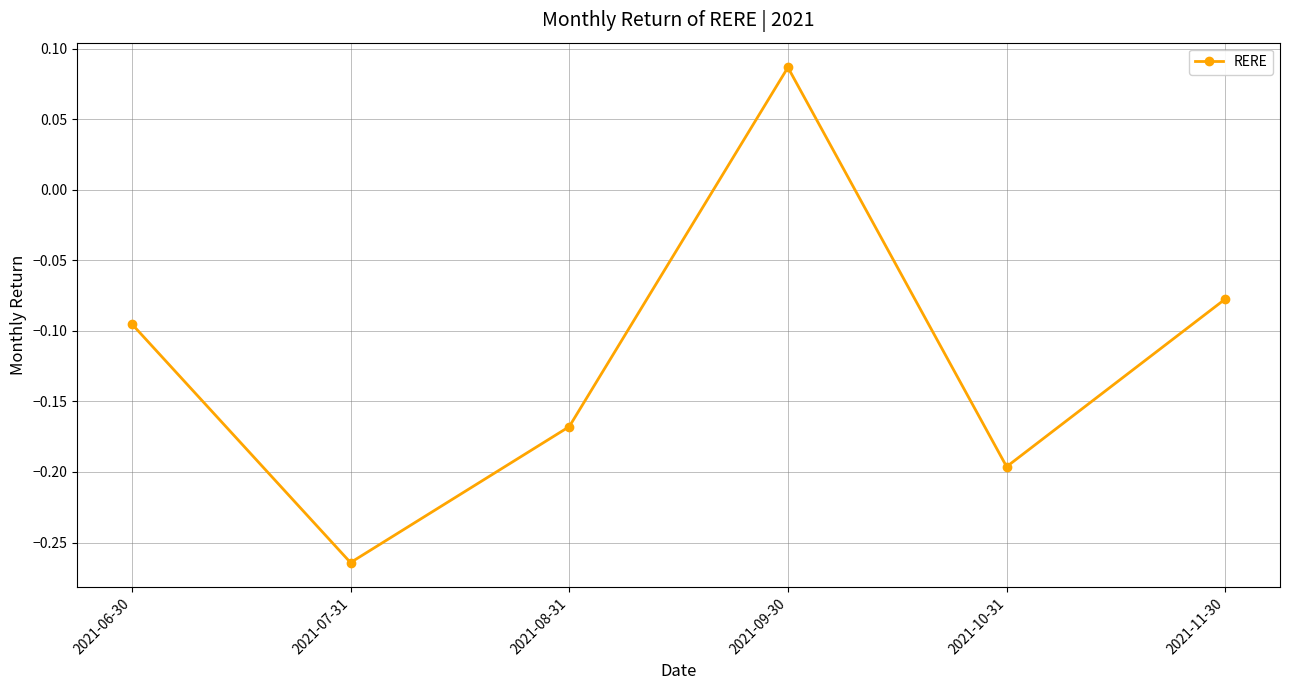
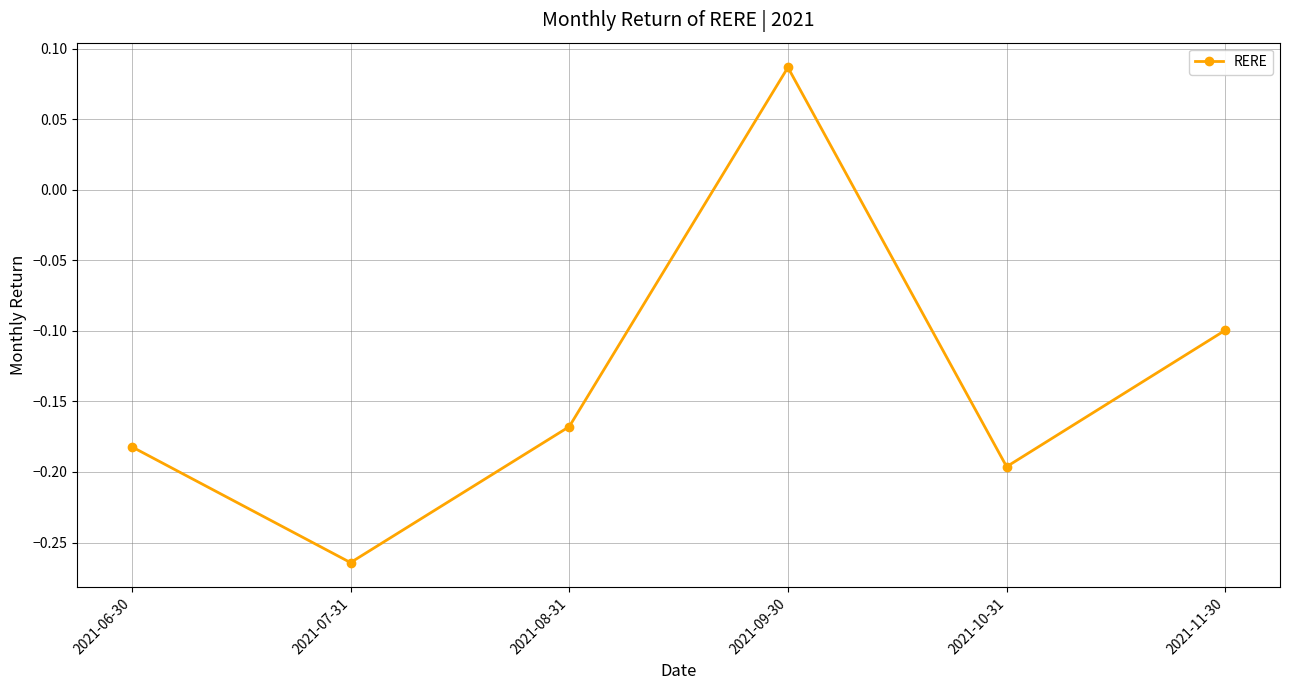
  {
-   "2021-06-30": -0.095,
+   "2021-06-30": -0.182,
    "2021-07-31": -0.264,
    "2021-08-31": -0.168,
    "2021-09-30": 0.087,
    "2021-10-31": -0.196,
-   "2021-11-30": -0.077
+   "2021-11-30": -0.100
  }
